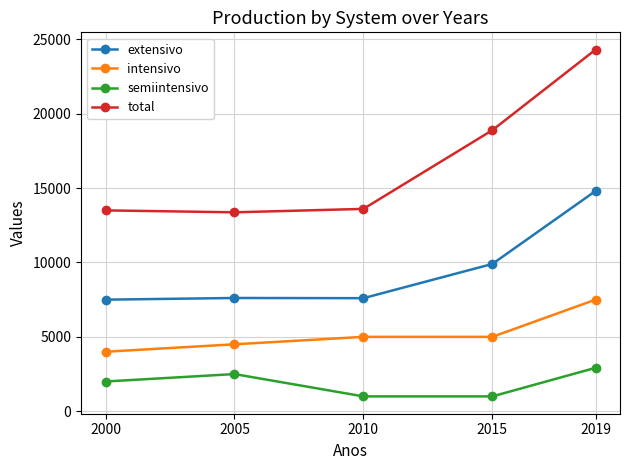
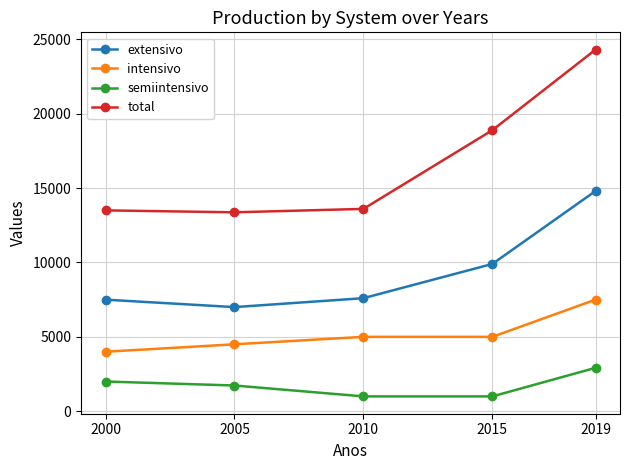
  {
    "extensivo": {
      "2000": 7500,
-     "2005": 7600,
+     "2005": 7000,
      "2010": 7600,
      "2015": 9900,
      "2019": 14800
    },
    "intensivo": {
      "2000": 4000,
      "2005": 4500,
      "2010": 5000,
      "2015": 5000,
      "2019": 7500
    },
    "semiintensivo": {
      "2000": 2000,
-     "2005": 2500,
+     "2005": 1700,
      "2010": 1000,
      "2015": 1000,
      "2019": 2900
    },
    "total": {
      "2000": 13500,
      "2005": 13400,
      "2010": 13600,
      "2015": 18900,
      "2019": 24300
    }
  }
